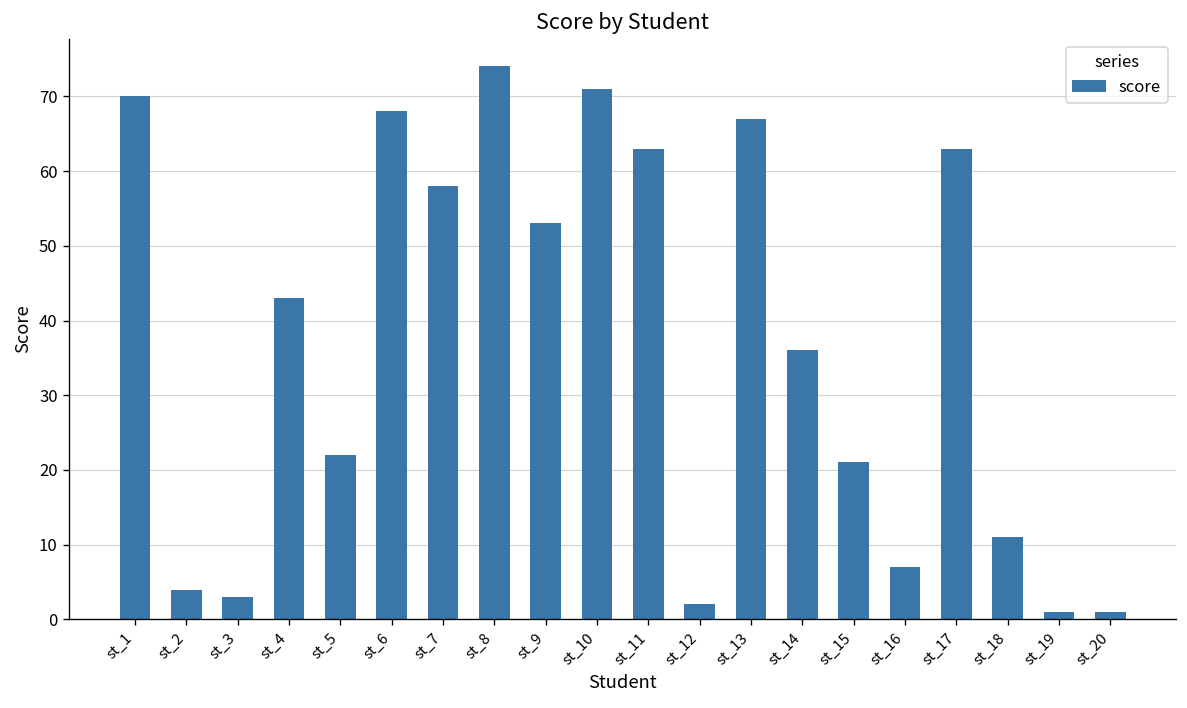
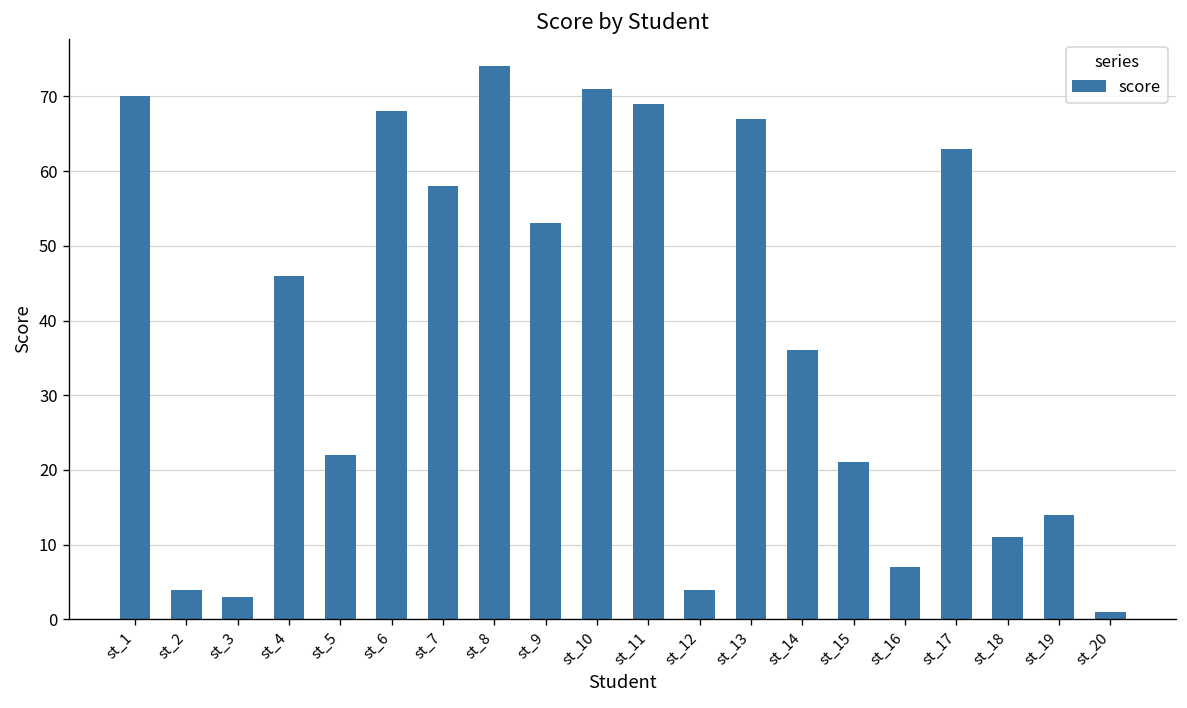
  {
    "st_1": 70,
    "st_2": 4,
    "st_3": 3,
-   "st_4": 43,
+   "st_4": 46,
    "st_5": 22,
    "st_6": 68,
    "st_7": 58,
    "st_8": 74,
    "st_9": 53,
    "st_10": 71,
-   "st_11": 63,
-   "st_12": 2,
+   "st_11": 69,
+   "st_12": 4,
    "st_13": 67,
    "st_14": 36,
    "st_15": 21,
    "st_16": 7,
    "st_17": 63,
    "st_18": 11,
-   "st_19": 1,
+   "st_19": 14,
    "st_20": 1
  }
